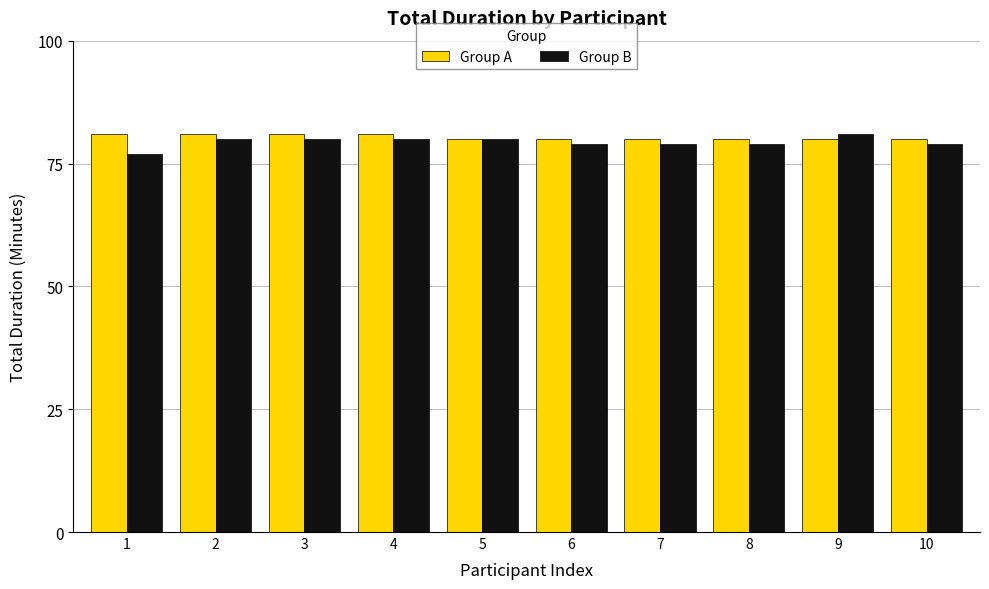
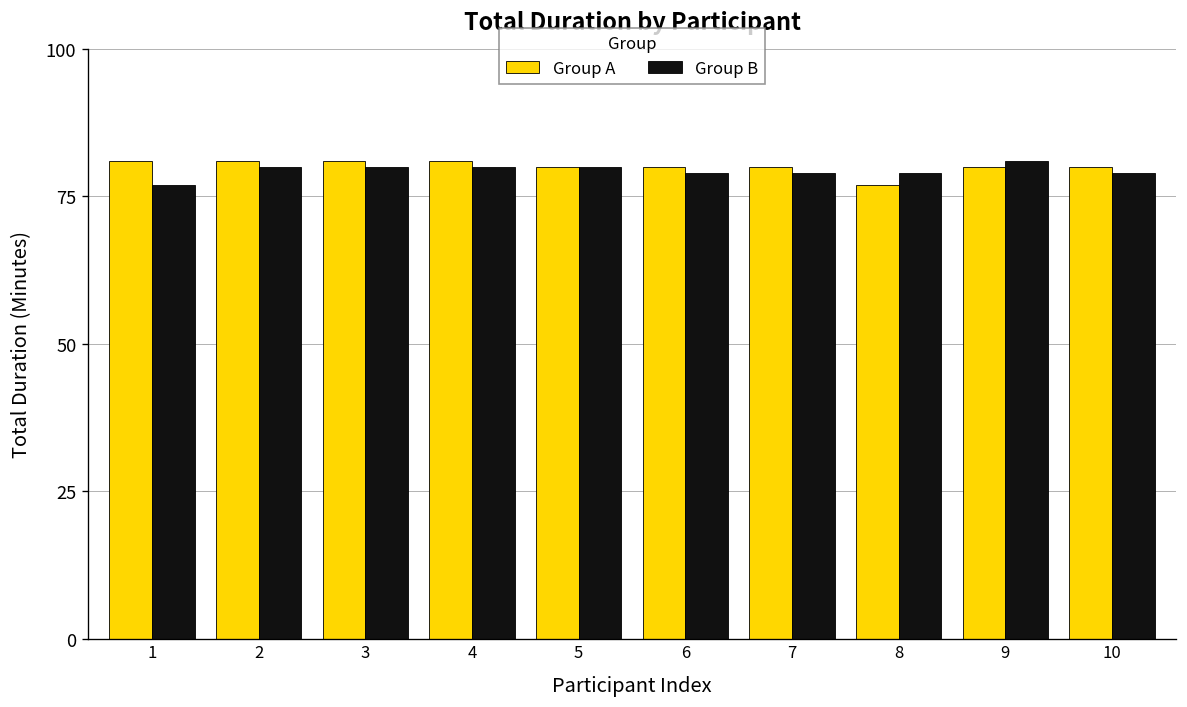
  {
    "Group A": {
      "1": 81,
      "2": 81,
      "3": 81,
      "4": 81,
      "5": 80,
      "6": 80,
      "7": 80,
-     "8": 80,
+     "8": 77,
      "9": 80,
      "10": 80
    },
    "Group B": {
      "1": 77,
      "2": 80,
      "3": 80,
      "4": 80,
      "5": 80,
      "6": 79,
      "7": 79,
      "8": 79,
      "9": 81,
      "10": 79
    }
  }
